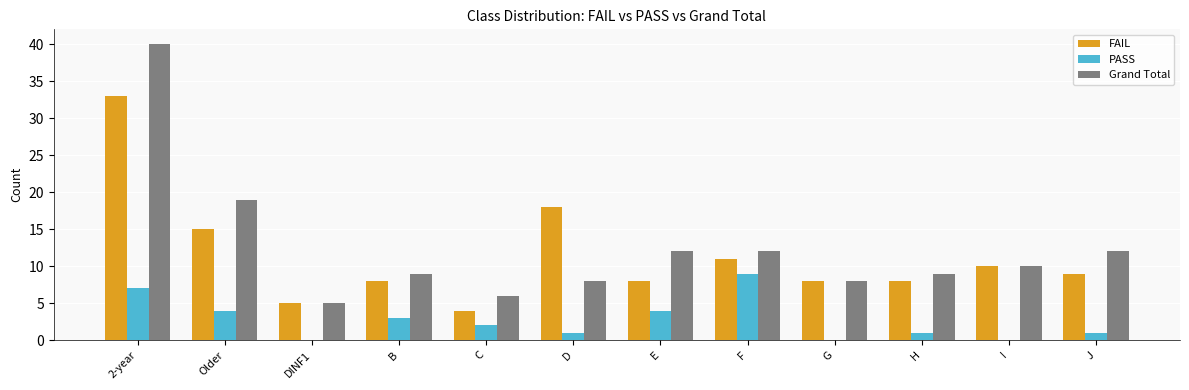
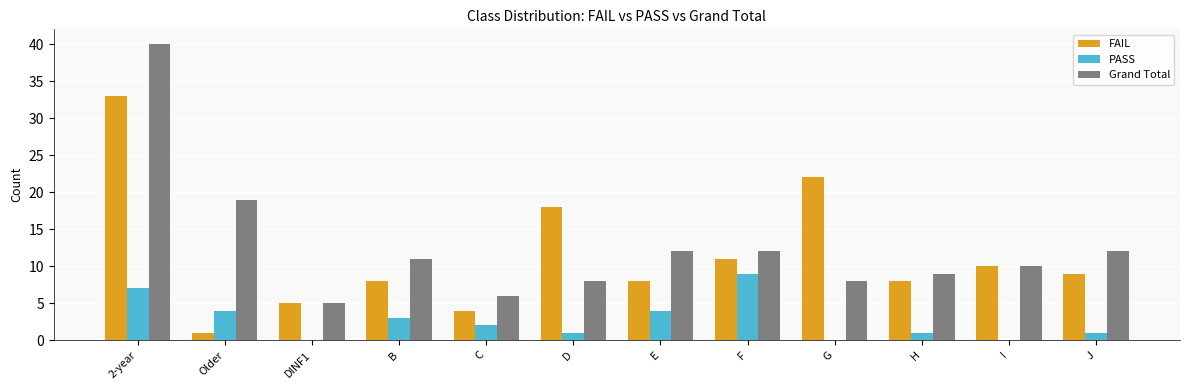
  {
    "FAIL": {
      "2-year": 33,
-     "Older": 15,
+     "Older": 1,
      "DINF1": 5,
      "B": 8,
      "C": 4,
      "D": 18,
      "E": 8,
      "F": 11,
-     "G": 8,
+     "G": 22,
      "H": 8,
      "I": 10,
      "J": 9
    },
    "PASS": {
      "2-year": 7,
      "Older": 4,
      "DINF1": 0,
      "B": 3,
      "C": 2,
      "D": 1,
      "E": 4,
      "F": 9,
      "G": 0,
      "H": 1,
      "I": 0,
      "J": 1
    },
    "Grand Total": {
      "2-year": 40,
      "Older": 19,
      "DINF1": 5,
-     "B": 9,
+     "B": 11,
      "C": 6,
      "D": 8,
      "E": 12,
      "F": 12,
      "G": 8,
      "H": 9,
      "I": 10,
      "J": 12
    }
  }
